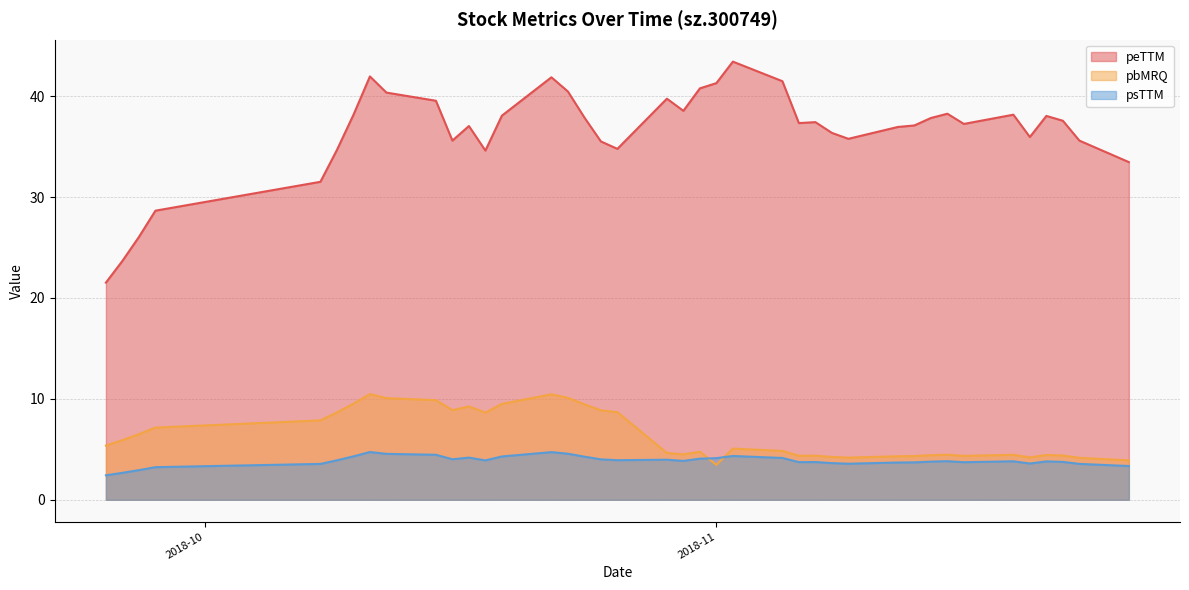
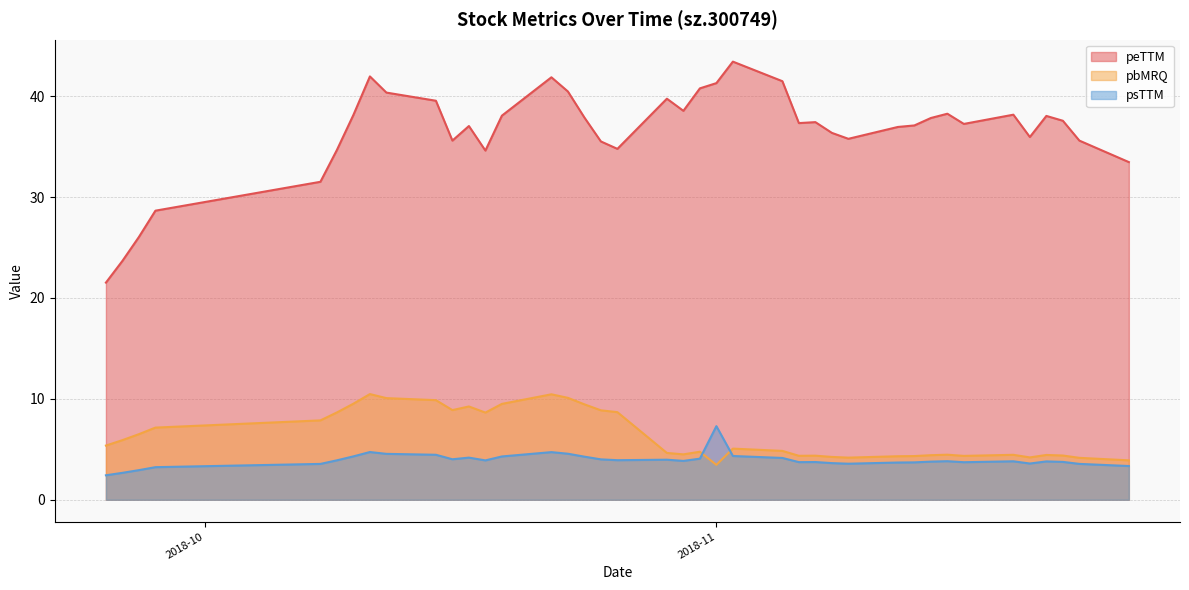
  {
    "peTTM": {
      "2018-11": 41.3
    },
    "pbMRQ": {
      "2018-11": 3.5
    },
    "psTTM": {
-     "2018-11": 4.1
+     "2018-11": 7.3
    }
  }
